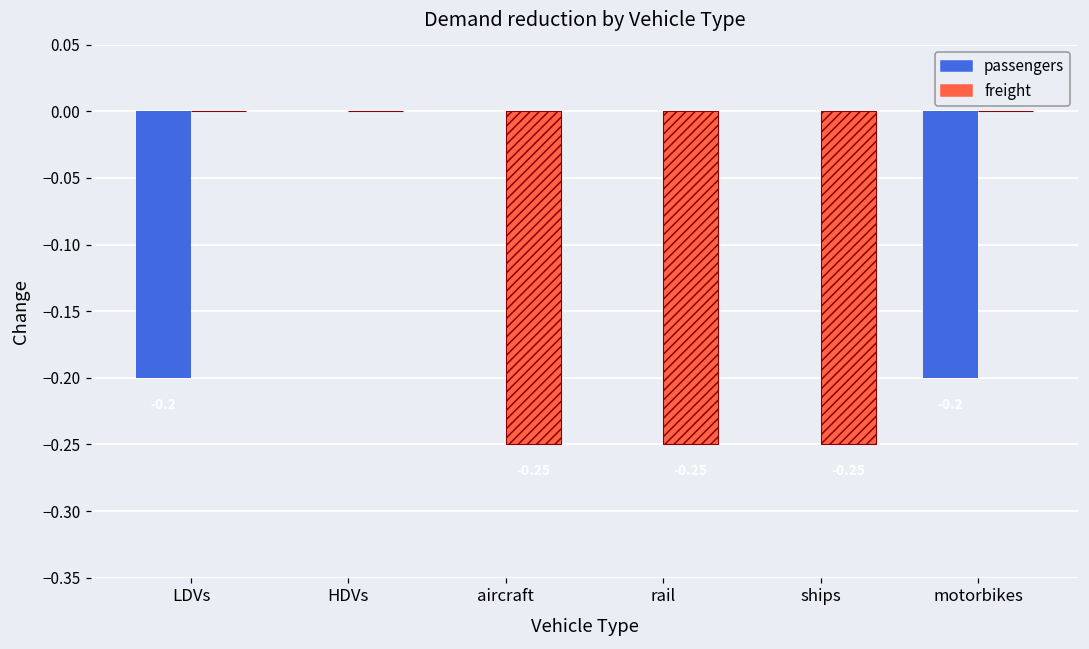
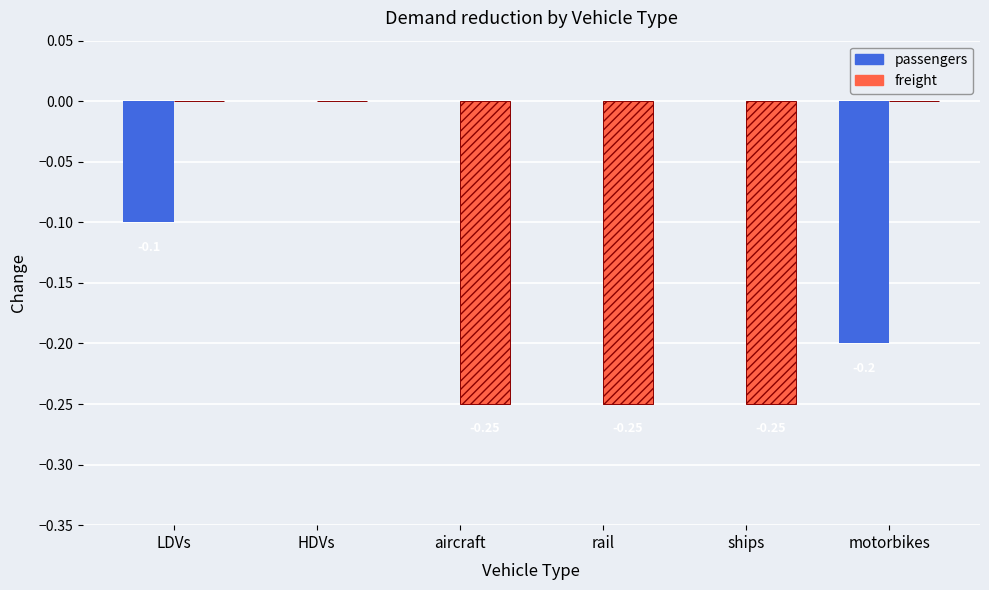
  {
    "passengers": {
-     "LDVs": -0.2,
+     "LDVs": -0.1,
      "HDVs": 0.0,
      "aircraft": 0.0,
      "rail": 0.0,
      "ships": 0.0,
      "motorbikes": -0.2
    },
    "freight": {
      "LDVs": 0.0,
      "HDVs": 0.0,
      "aircraft": -0.250,
      "rail": -0.250,
      "ships": -0.250,
      "motorbikes": 0.0
    }
  }
